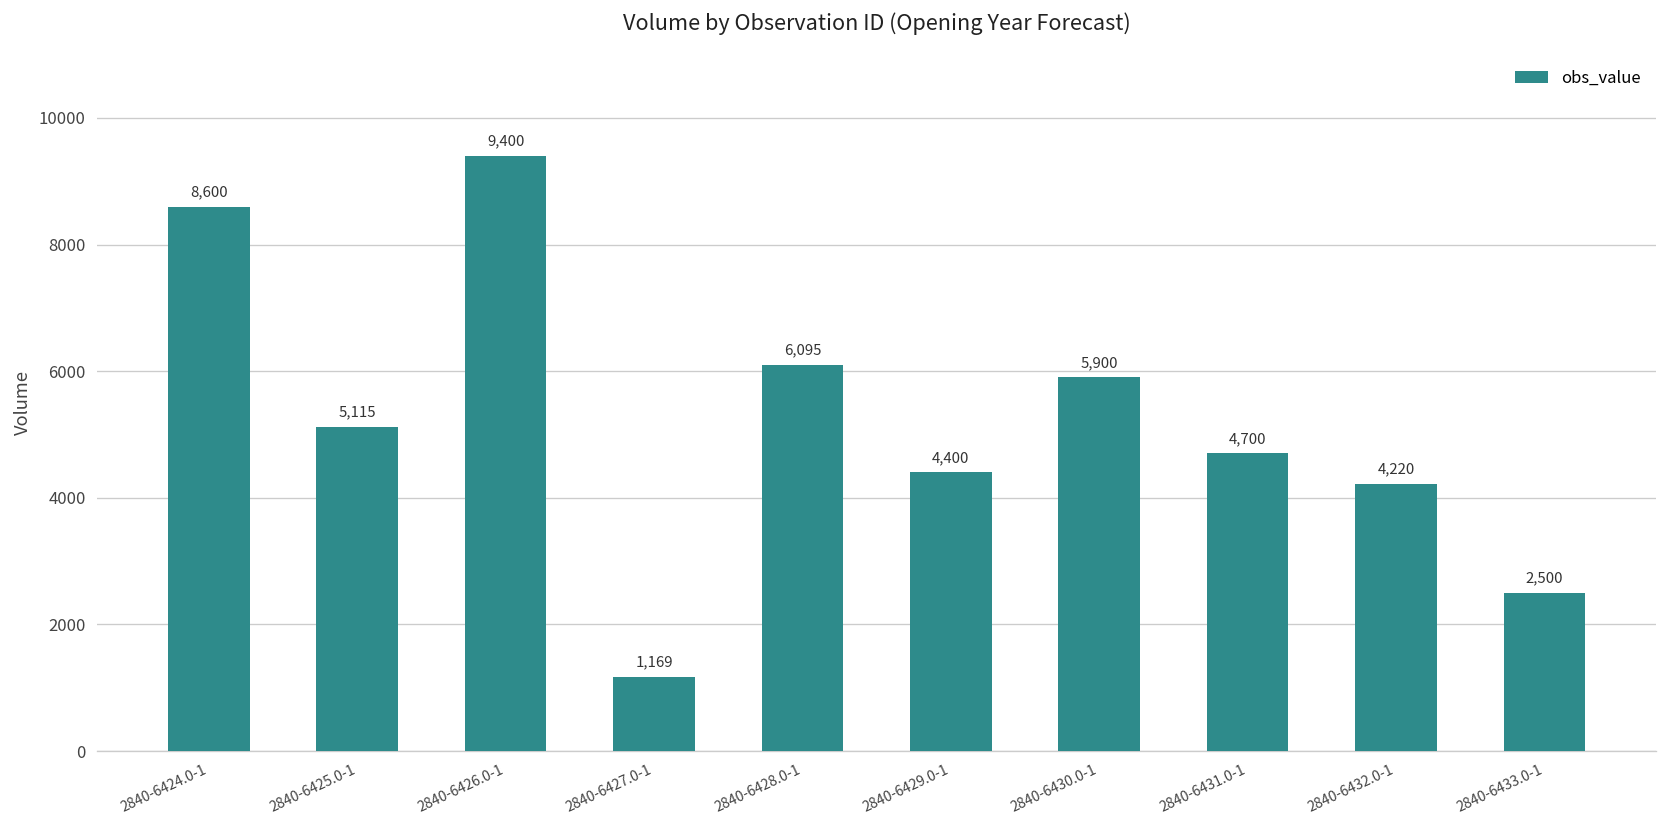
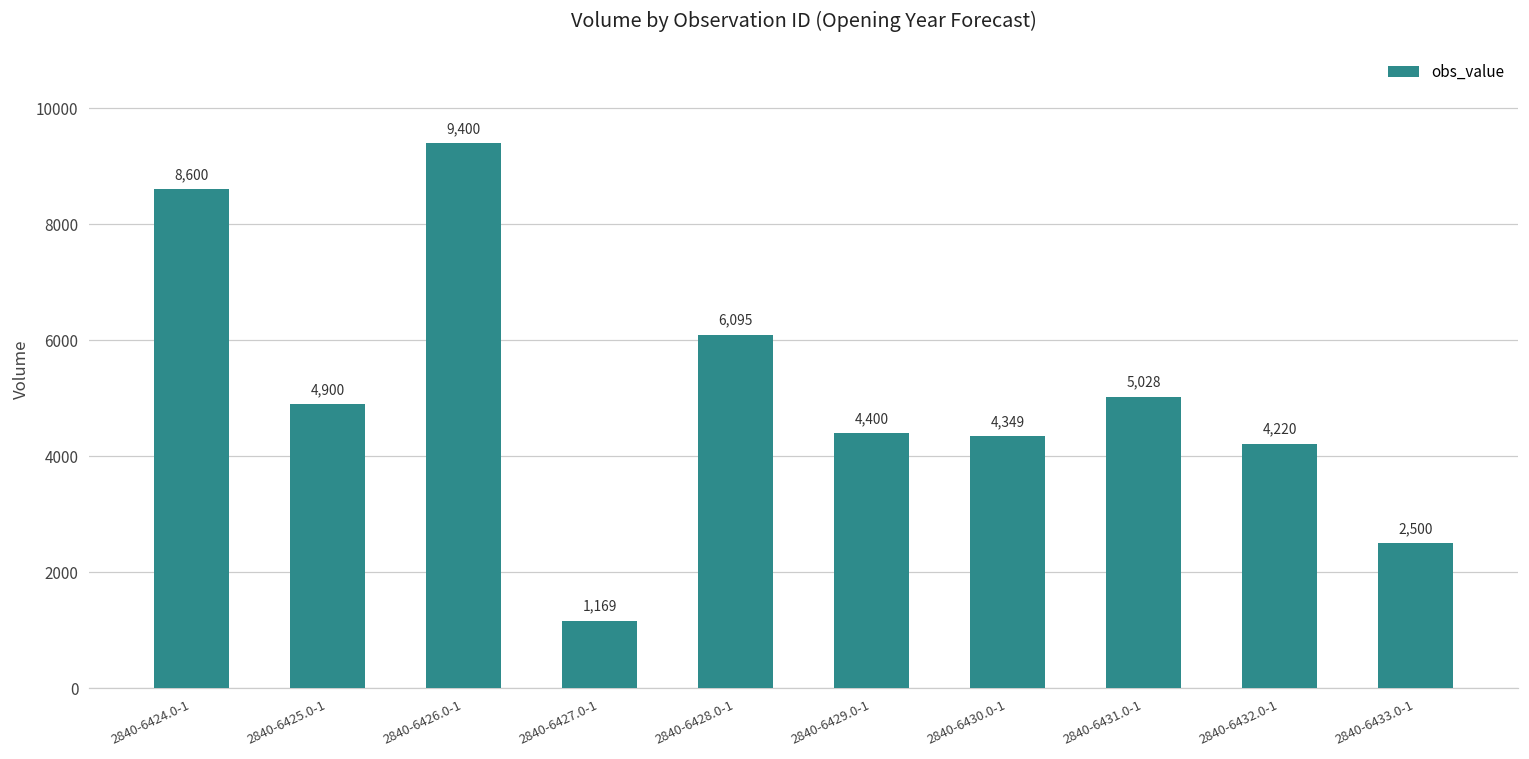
  {
    "2840-6424.0-1": "8,600",
-   "2840-6425.0-1": "5,115",
+   "2840-6425.0-1": "4,900",
    "2840-6426.0-1": "9,400",
    "2840-6427.0-1": "1,169",
    "2840-6428.0-1": "6,095",
    "2840-6429.0-1": "4,400",
-   "2840-6430.0-1": "5,900",
-   "2840-6431.0-1": "4,700",
+   "2840-6430.0-1": "4,349",
+   "2840-6431.0-1": "5,028",
    "2840-6432.0-1": "4,220",
    "2840-6433.0-1": "2,500"
  }
